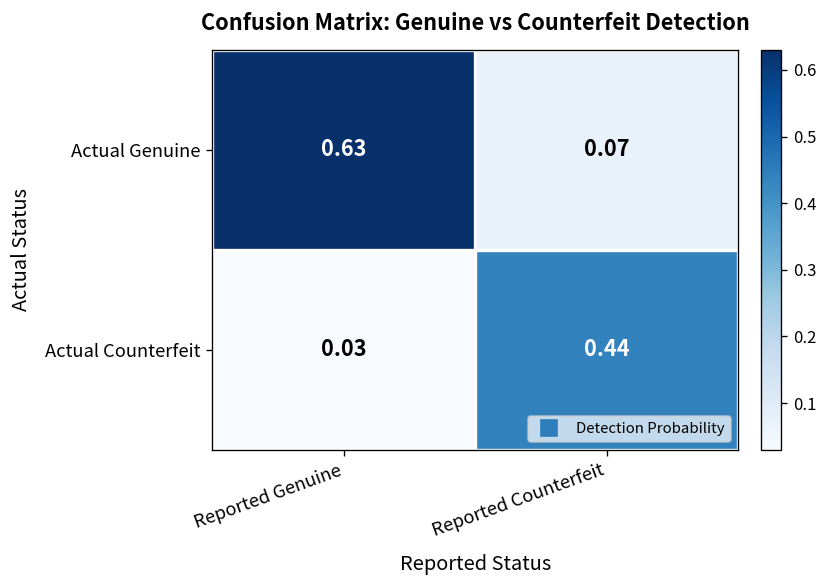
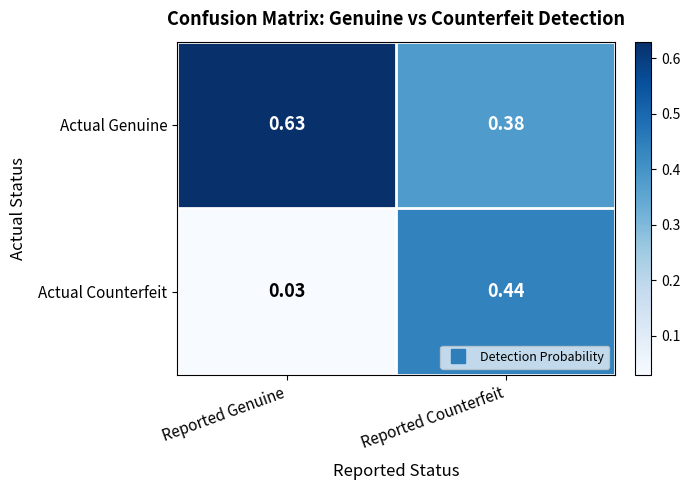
  {
    "Actual Genuine": {
      "Reported Genuine": 0.63,
-     "Reported Counterfeit": 0.07
+     "Reported Counterfeit": 0.38
    },
    "Actual Counterfeit": {
      "Reported Genuine": 0.03,
      "Reported Counterfeit": 0.44
    }
  }
